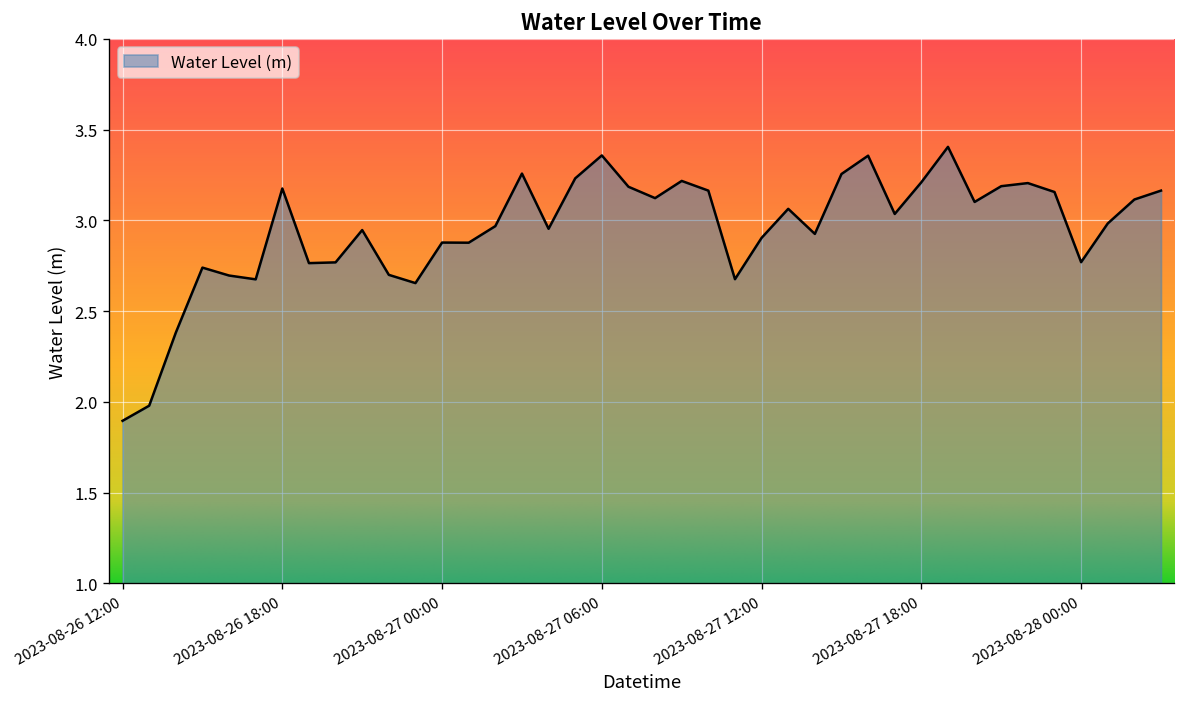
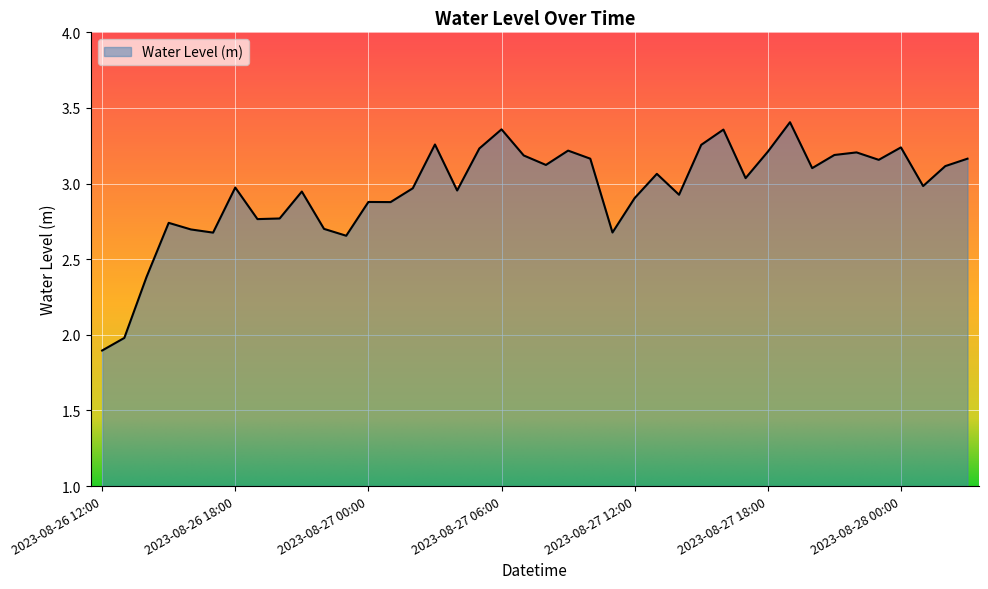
  {
    "2023-08-26 12:00": 1.90,
-   "2023-08-26 18:00": 3.18,
+   "2023-08-26 18:00": 2.97,
    "2023-08-27 00:00": 2.88,
    "2023-08-27 06:00": 3.36,
    "2023-08-27 12:00": 2.90,
    "2023-08-27 18:00": 3.21,
-   "2023-08-28 00:00": 2.77
+   "2023-08-28 00:00": 3.24
  }
